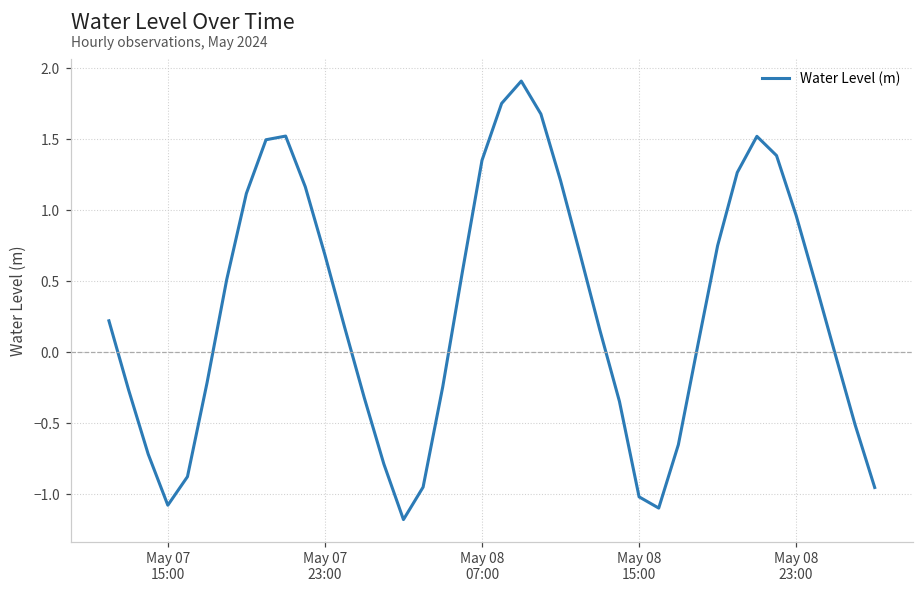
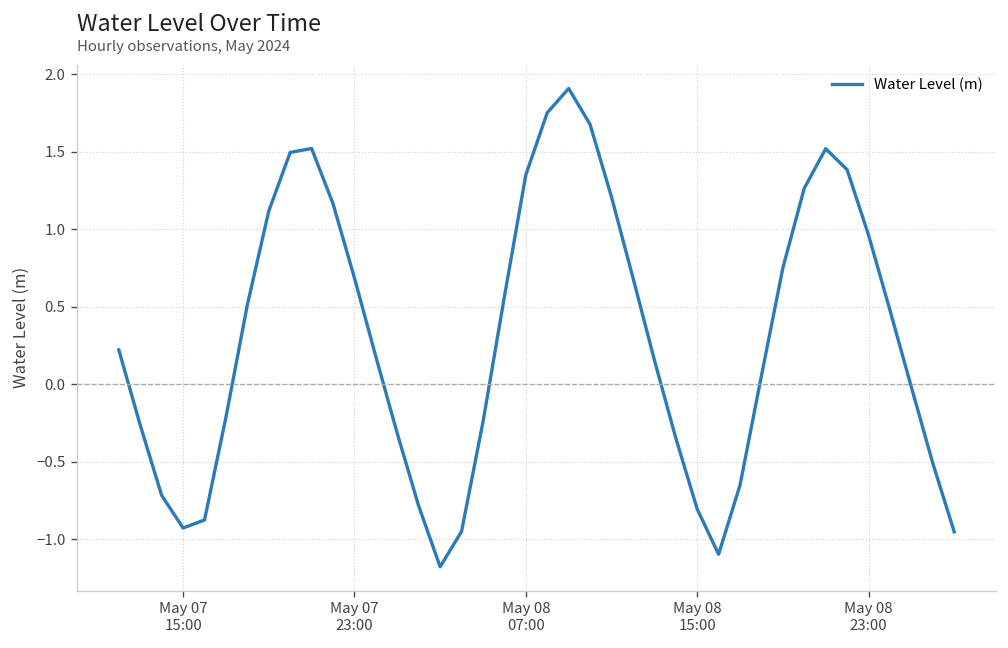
  {
-   "May 07 15:00": -1.08,
+   "May 07 15:00": -0.93,
    "May 07 23:00": 0.68,
    "May 08 07:00": 1.35,
-   "May 08 15:00": -1.02,
+   "May 08 15:00": -0.81,
    "May 08 23:00": 0.96
  }
